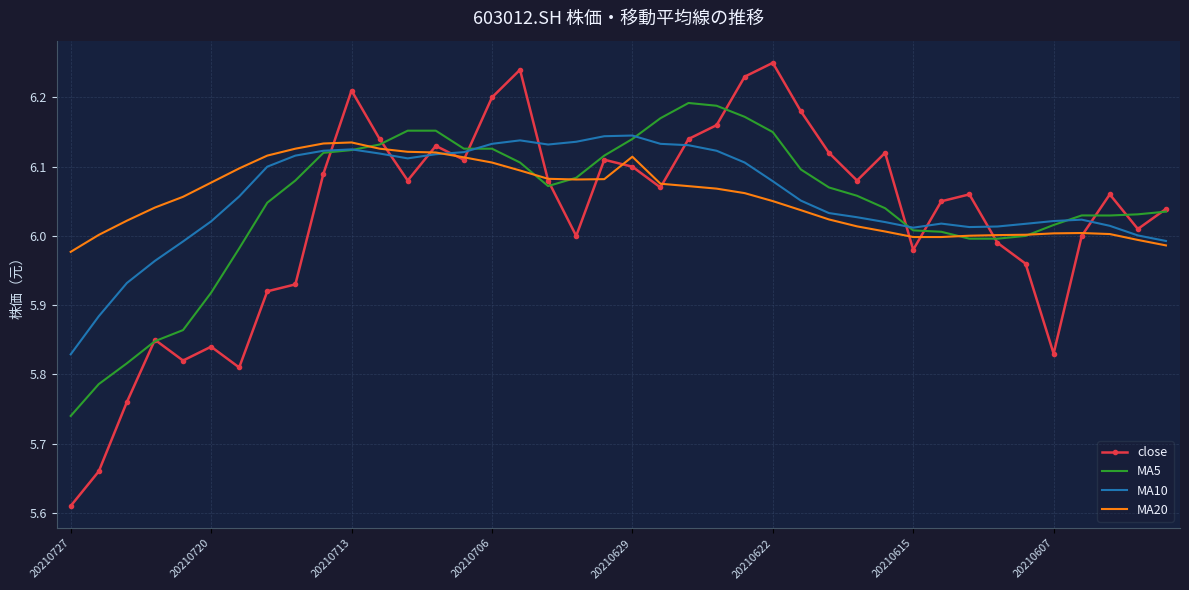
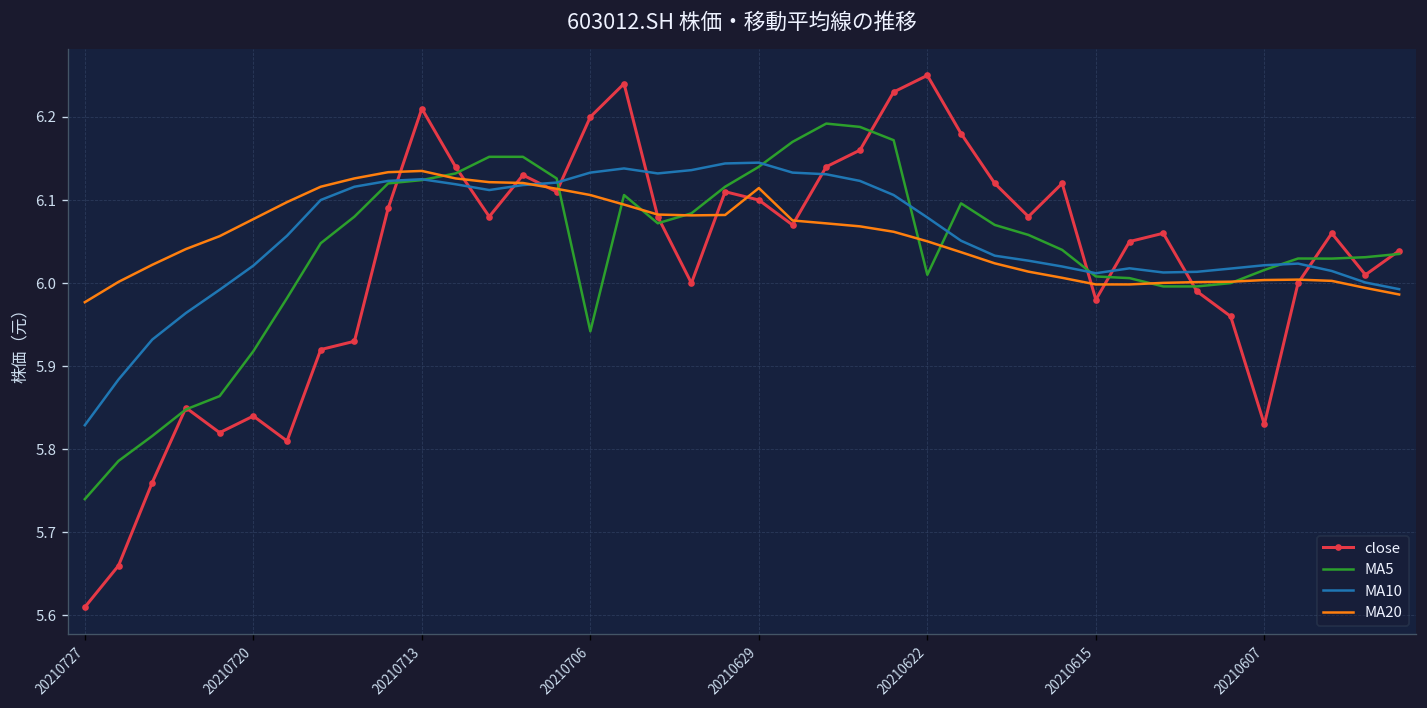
  {
    "close": {
      "20210727": 5.61,
      "20210720": 5.84,
      "20210713": 6.21,
      "20210706": 6.20,
      "20210629": 6.10,
      "20210622": 6.25,
      "20210615": 5.98,
      "20210607": 5.83
    },
    "MA5": {
      "20210727": 5.74,
      "20210720": 5.92,
-     "20210706": 6.13,
+     "20210706": 5.94,
      "20210629": 6.14,
-     "20210622": 6.15,
+     "20210622": 6.01,
      "20210615": 6.01,
      "20210607": 6.02
    },
    "MA10": {
      "20210727": 5.83,
      "20210720": 6.02,
      "20210706": 6.13,
      "20210629": 6.15,
      "20210622": 6.08,
      "20210615": 6.01,
      "20210607": 6.02
    },
    "MA20": {
      "20210727": 5.98,
      "20210720": 6.08,
      "20210713": 6.14,
      "20210706": 6.11,
      "20210629": 6.11,
      "20210622": 6.05,
      "20210615": 6.00,
      "20210607": 6.00
    }
  }
